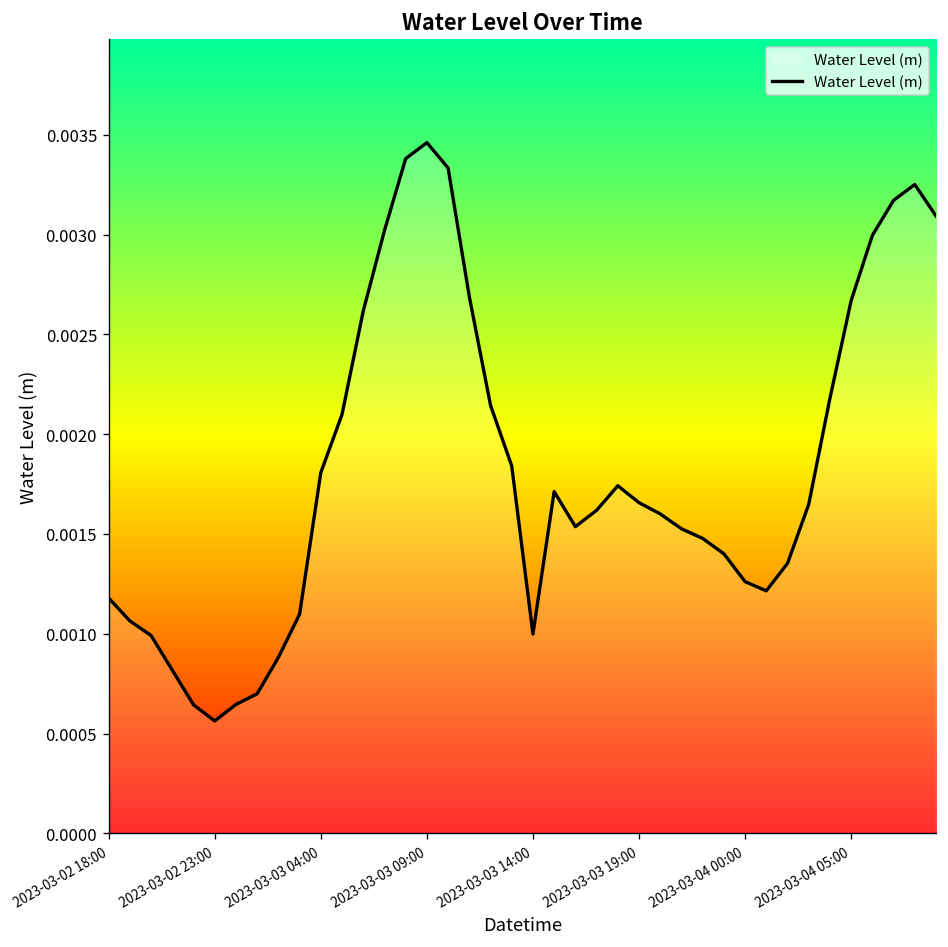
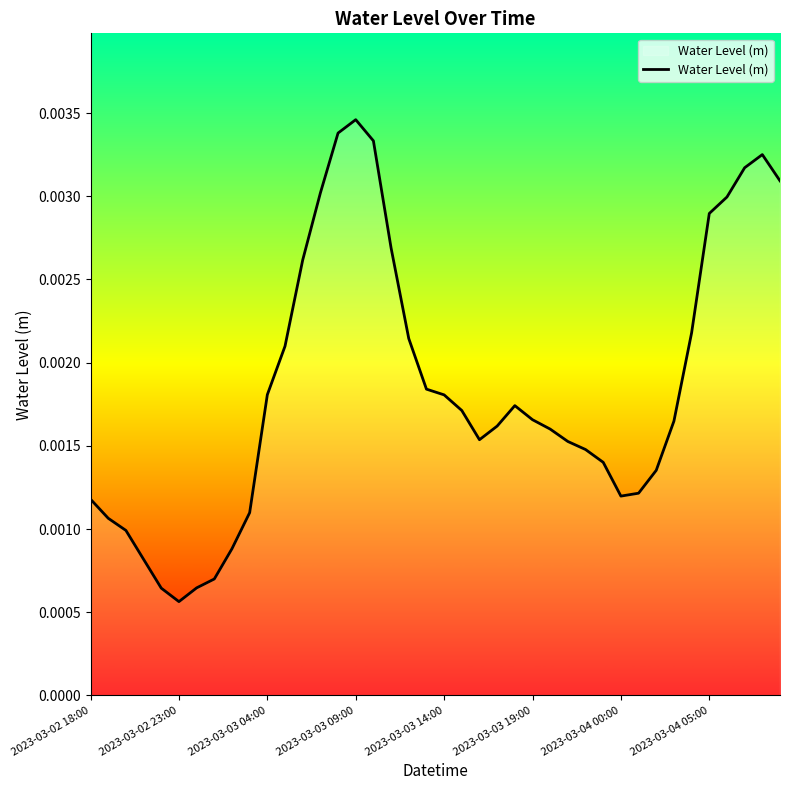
  {
    "2023-03-02 18:00": 0.00118,
    "2023-03-02 23:00": 0.00056,
    "2023-03-03 04:00": 0.00181,
    "2023-03-03 09:00": 0.00346,
-   "2023-03-03 14:00": 0.00100,
+   "2023-03-03 14:00": 0.00181,
    "2023-03-03 19:00": 0.00166,
-   "2023-03-04 00:00": 0.00126,
-   "2023-03-04 05:00": 0.00267
+   "2023-03-04 00:00": 0.00120,
+   "2023-03-04 05:00": 0.00290
  }
